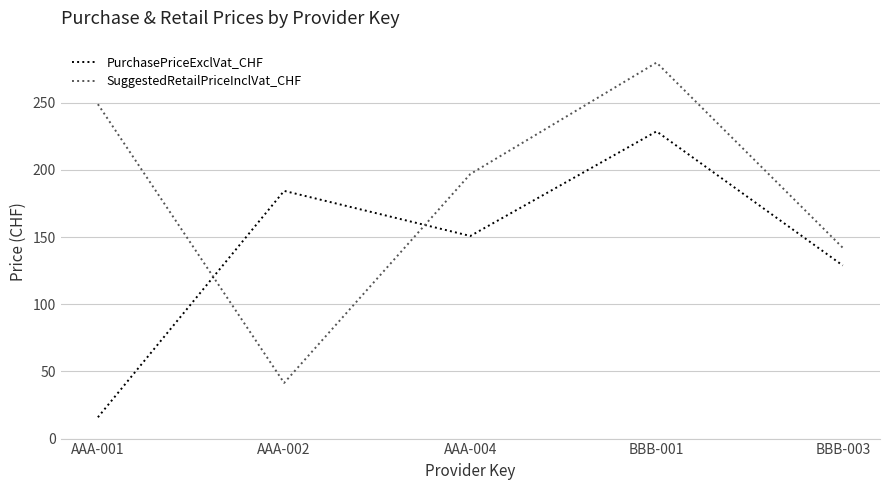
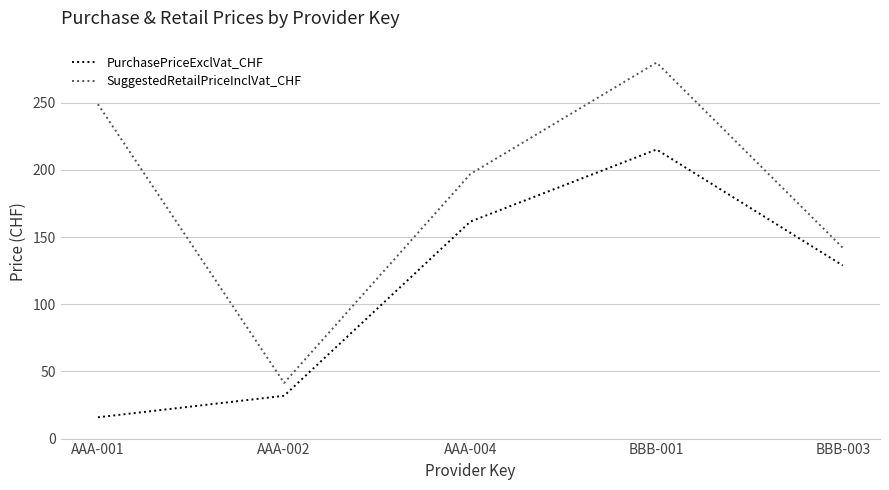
  {
    "PurchasePriceExclVat_CHF": {
      "AAA-001": 16,
-     "AAA-002": 184,
-     "AAA-004": 151,
-     "BBB-001": 229,
+     "AAA-002": 32,
+     "AAA-004": 162,
+     "BBB-001": 215,
      "BBB-003": 129
    },
    "SuggestedRetailPriceInclVat_CHF": {
      "AAA-001": 249,
      "AAA-002": 41,
      "AAA-004": 197,
      "BBB-001": 280,
      "BBB-003": 142
    }
  }
